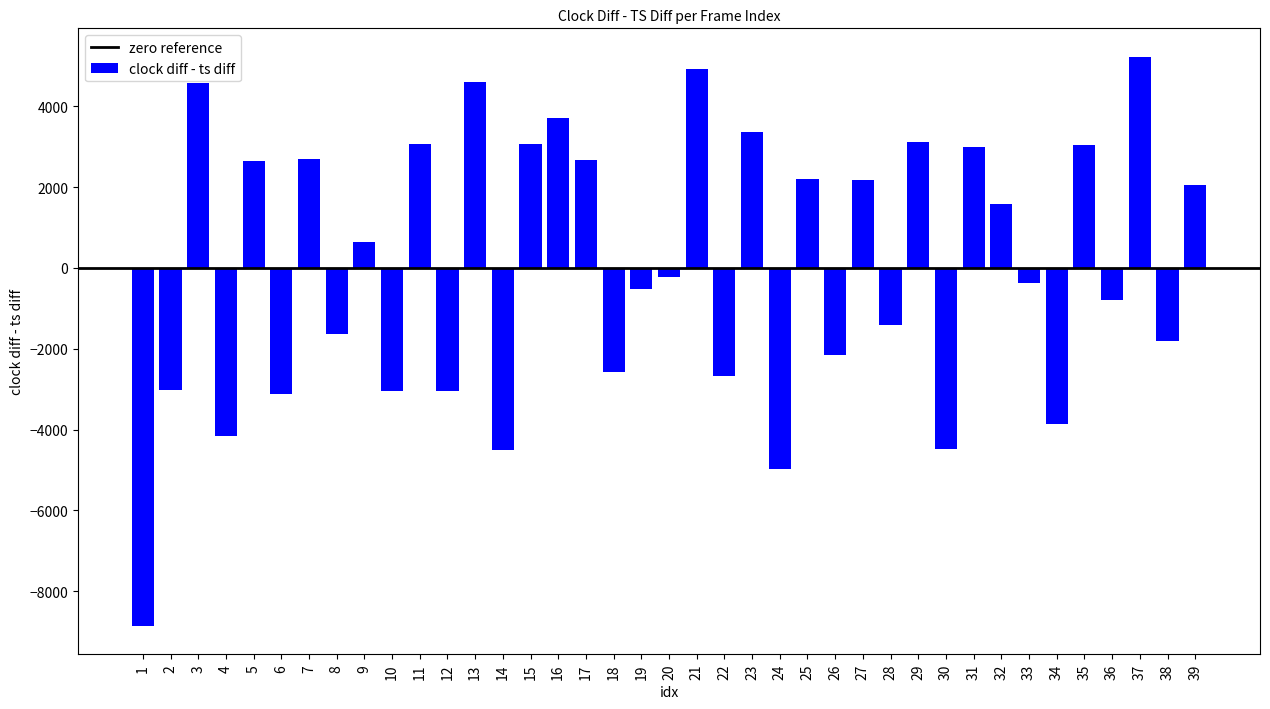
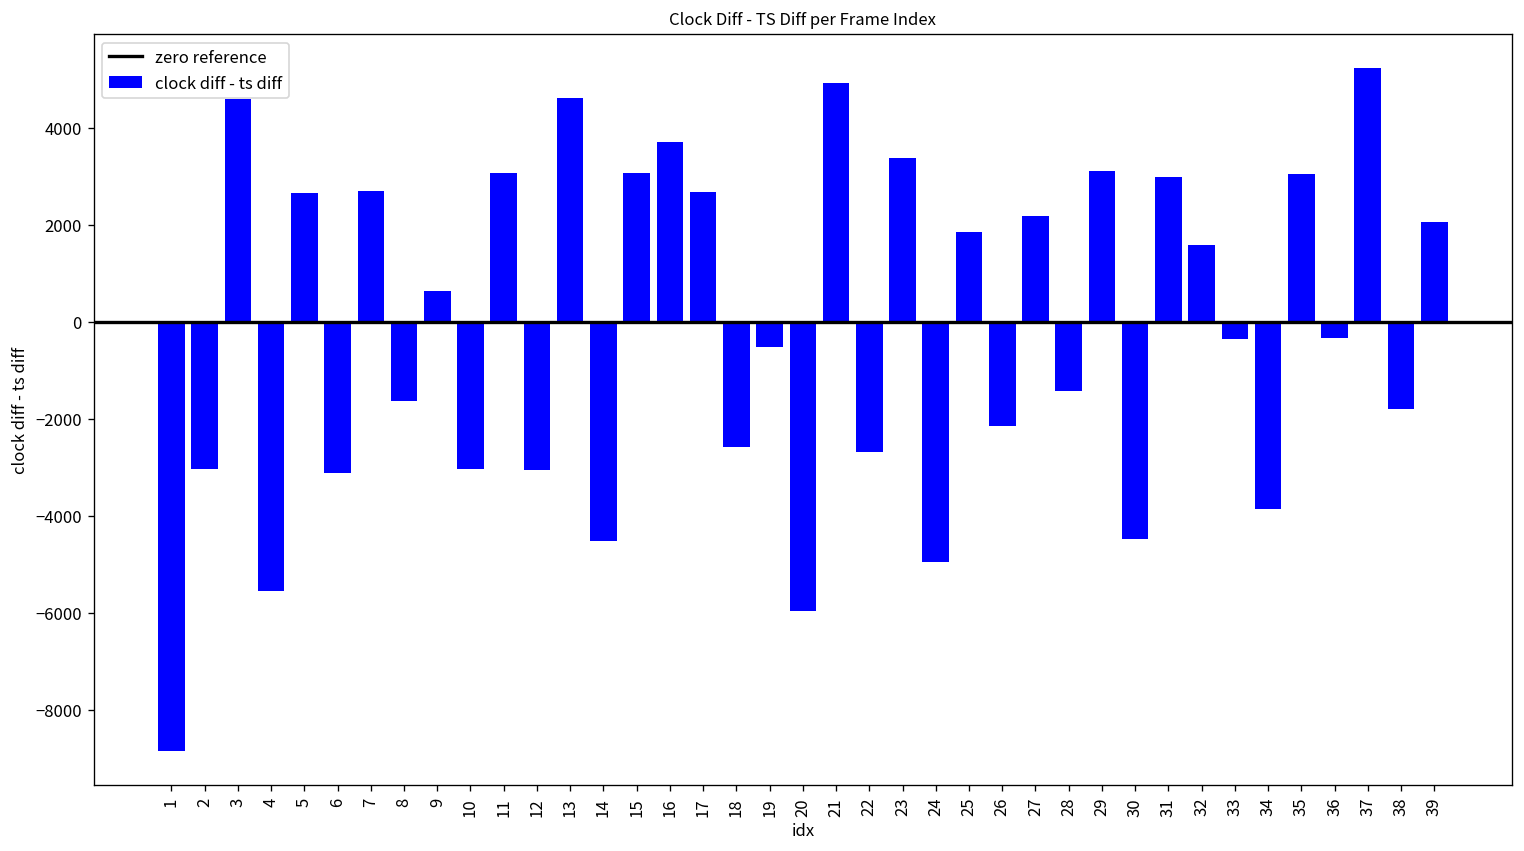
  {
    "1": -8900,
    "2": -3000,
    "3": 4600,
-   "4": -4200,
+   "4": -5500,
    "5": 2700,
    "6": -3100,
    "7": 2700,
    "8": -1600,
    "9": 600,
    "10": -3000,
    "11": 3100,
    "12": -3100,
    "13": 4600,
    "14": -4500,
    "15": 3100,
    "16": 3700,
    "17": 2700,
    "18": -2600,
    "19": -500,
-   "20": -200,
+   "20": -6000,
    "21": 4900,
    "22": -2700,
    "23": 3400,
    "24": -5000,
-   "25": 2200,
+   "25": 1900,
    "26": -2100,
    "27": 2200,
    "28": -1400,
    "29": 3100,
    "30": -4500,
    "31": 3000,
    "32": 1600,
    "33": -400,
    "34": -3900,
    "35": 3000,
-   "36": -800,
+   "36": -300,
    "37": 5200,
    "38": -1800,
    "39": 2100
  }
